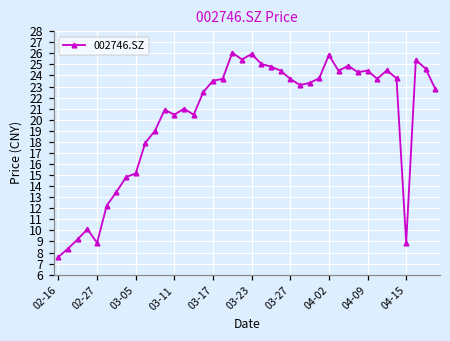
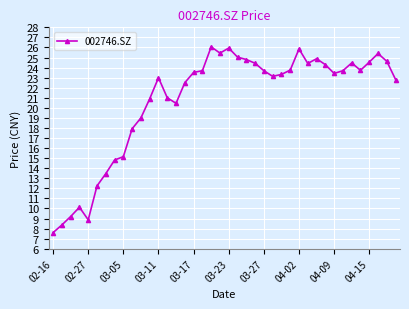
  {
    "02-16": 7.6,
    "02-27": 8.9,
    "03-05": 15.2,
-   "03-11": 20.5,
+   "03-11": 23.0,
    "03-17": 23.5,
    "03-23": 25.9,
    "03-27": 23.7,
    "04-02": 25.9,
-   "04-09": 24.4,
-   "04-15": 8.9
+   "04-09": 23.4,
+   "04-15": 24.5
  }
